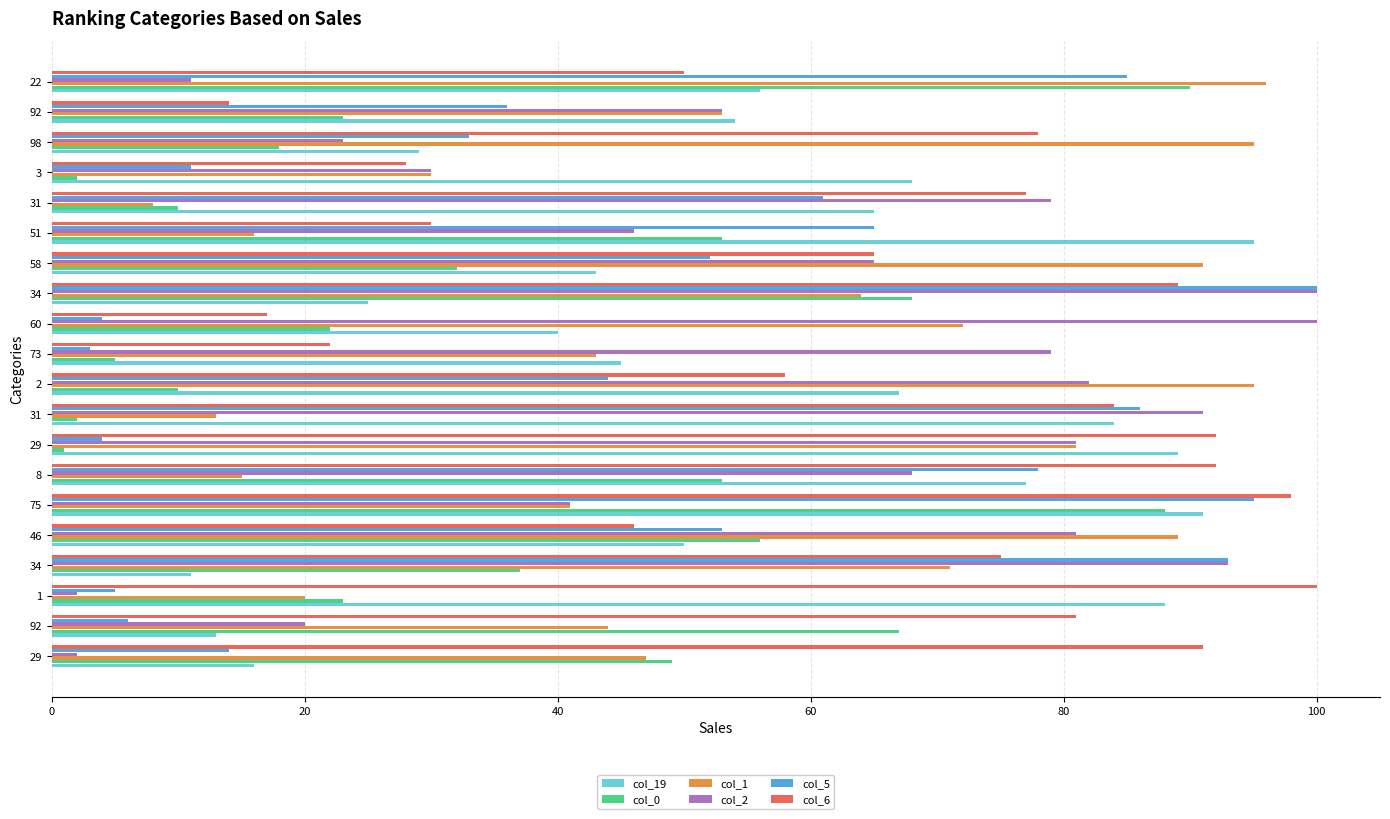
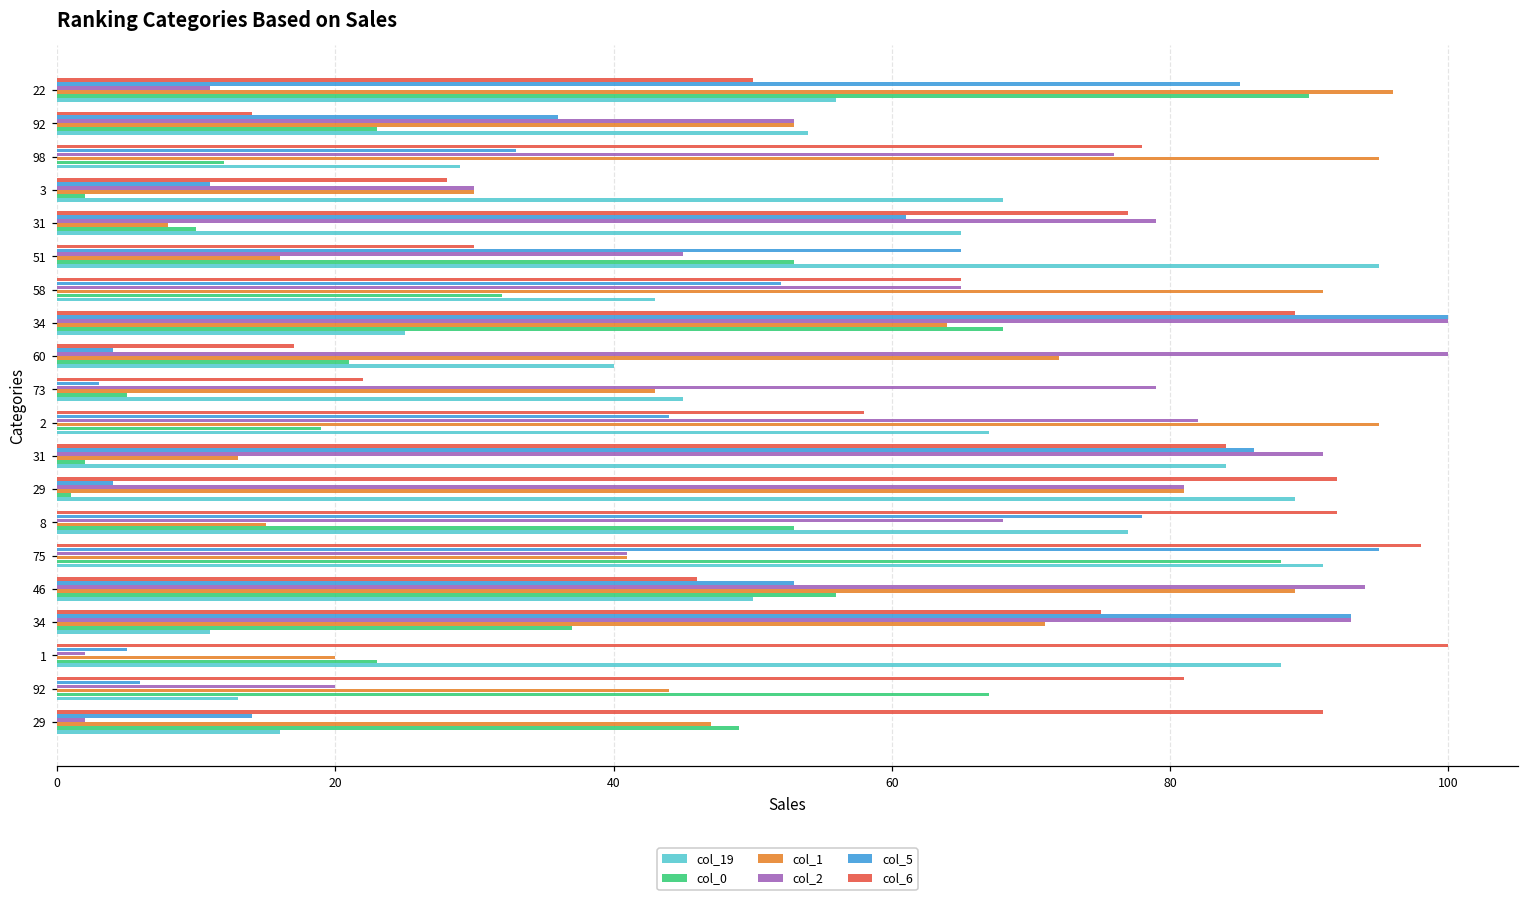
  {
    "col_0": {
      "22": 90,
-     "98": 18,
+     "98": 12,
      "3": 2,
      "51": 53,
      "58": 32,
-     "60": 22,
+     "60": 21,
      "73": 5,
-     "2": 10,
+     "2": 19,
      "8": 53,
      "75": 88,
      "46": 56,
      "1": 23
    },
    "col_2": {
      "22": 11,
-     "98": 23,
+     "98": 76,
      "3": 30,
-     "51": 46,
+     "51": 45,
      "58": 65,
      "60": 100,
      "73": 79,
      "2": 82,
      "8": 68,
      "75": 41,
-     "46": 81,
+     "46": 94,
      "1": 2
    }
  }
